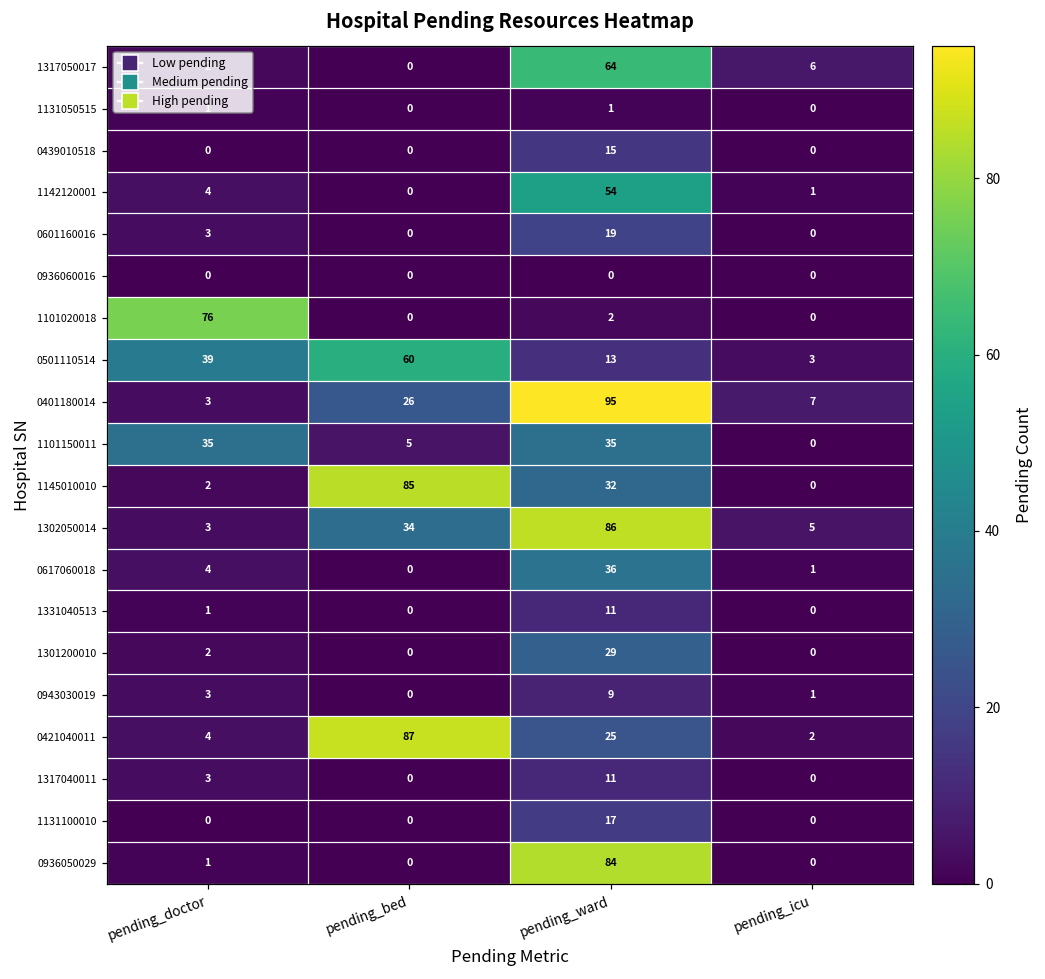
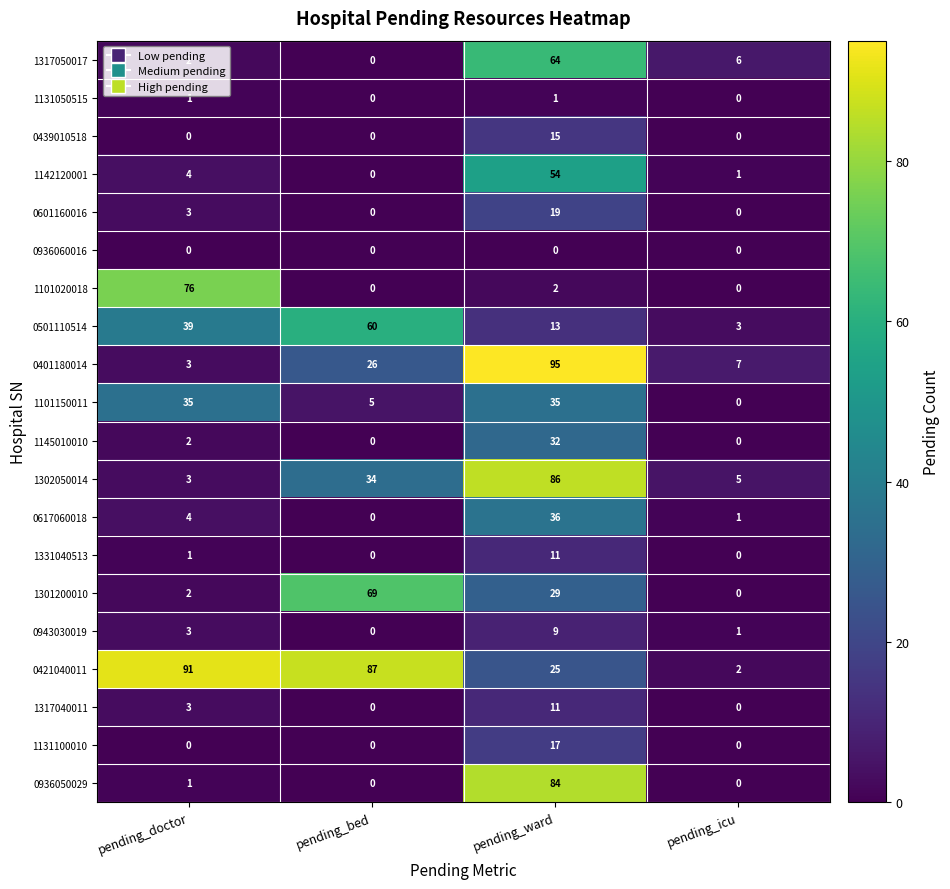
  {
    "1317050017": {
      "pending_bed": 0,
      "pending_ward": 64,
      "pending_icu": 6
    },
    "1131050515": {
      "pending_bed": 0,
      "pending_ward": 1,
      "pending_icu": 0
    },
    "0439010518": {
      "pending_doctor": 0,
      "pending_bed": 0,
      "pending_ward": 15,
      "pending_icu": 0
    },
    "1142120001": {
      "pending_doctor": 4,
      "pending_bed": 0,
      "pending_ward": 54,
      "pending_icu": 1
    },
    "0601160016": {
      "pending_doctor": 3,
      "pending_bed": 0,
      "pending_ward": 19,
      "pending_icu": 0
    },
    "0936060016": {
      "pending_doctor": 0,
      "pending_bed": 0,
      "pending_ward": 0,
      "pending_icu": 0
    },
    "1101020018": {
      "pending_doctor": 76,
      "pending_bed": 0,
      "pending_ward": 2,
      "pending_icu": 0
    },
    "0501110514": {
      "pending_doctor": 39,
      "pending_bed": 60,
      "pending_ward": 13,
      "pending_icu": 3
    },
    "0401180014": {
      "pending_doctor": 3,
      "pending_bed": 26,
      "pending_ward": 95,
      "pending_icu": 7
    },
    "1101150011": {
      "pending_doctor": 35,
      "pending_bed": 5,
      "pending_ward": 35,
      "pending_icu": 0
    },
    "1145010010": {
      "pending_doctor": 2,
-     "pending_bed": 85,
+     "pending_bed": 0,
      "pending_ward": 32,
      "pending_icu": 0
    },
    "1302050014": {
      "pending_doctor": 3,
      "pending_bed": 34,
      "pending_ward": 86,
      "pending_icu": 5
    },
    "0617060018": {
      "pending_doctor": 4,
      "pending_bed": 0,
      "pending_ward": 36,
      "pending_icu": 1
    },
    "1331040513": {
      "pending_doctor": 1,
      "pending_bed": 0,
      "pending_ward": 11,
      "pending_icu": 0
    },
    "1301200010": {
      "pending_doctor": 2,
-     "pending_bed": 0,
+     "pending_bed": 69,
      "pending_ward": 29,
      "pending_icu": 0
    },
    "0943030019": {
      "pending_doctor": 3,
      "pending_bed": 0,
      "pending_ward": 9,
      "pending_icu": 1
    },
    "0421040011": {
-     "pending_doctor": 4,
+     "pending_doctor": 91,
      "pending_bed": 87,
      "pending_ward": 25,
      "pending_icu": 2
    },
    "1317040011": {
      "pending_doctor": 3,
      "pending_bed": 0,
      "pending_ward": 11,
      "pending_icu": 0
    },
    "1131100010": {
      "pending_doctor": 0,
      "pending_bed": 0,
      "pending_ward": 17,
      "pending_icu": 0
    },
    "0936050029": {
      "pending_doctor": 1,
      "pending_bed": 0,
      "pending_ward": 84,
      "pending_icu": 0
    }
  }
